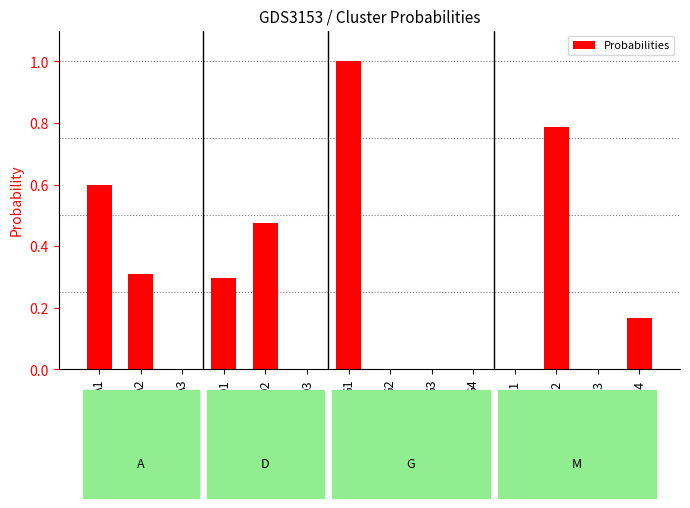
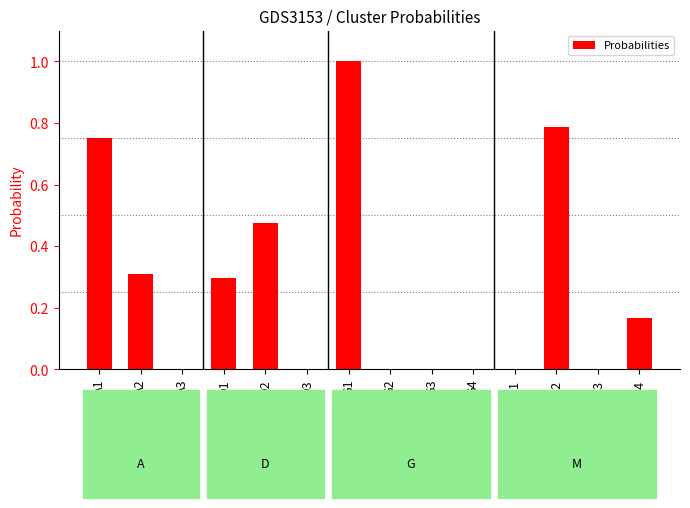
  {
-   "A1": 0.60,
+   "A1": 0.75,
    "A2": 0.31,
    "A3": 0.00,
    "D1": 0.30,
    "D2": 0.47,
    "D3": 0.00,
    "G1": 1.00,
    "G2": 0.00,
    "G3": 0.00,
    "G4": 0.00,
    "M1": 0.00,
    "M2": 0.79,
    "M3": 0.00,
    "M4": 0.17
  }
